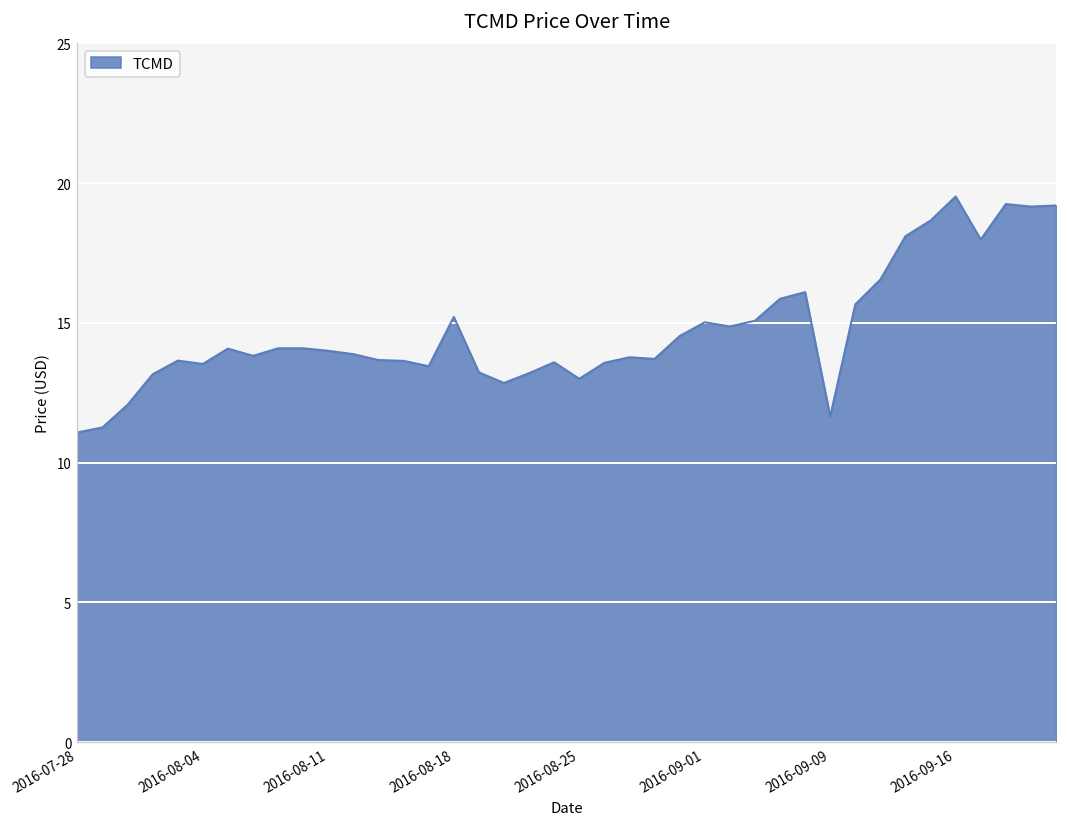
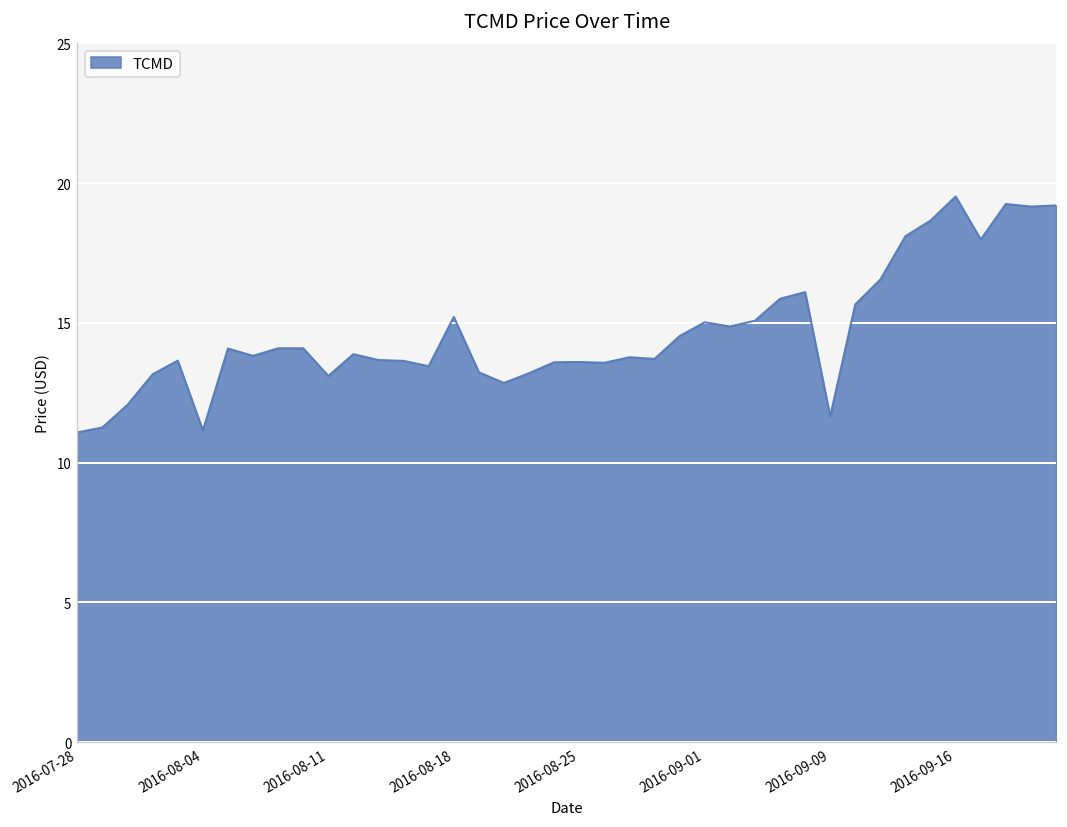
  {
    "2016-07-28": 11.1,
-   "2016-08-04": 13.5,
-   "2016-08-11": 14.0,
+   "2016-08-04": 11.2,
+   "2016-08-11": 13.1,
    "2016-08-18": 15.2,
-   "2016-08-25": 13.0,
+   "2016-08-25": 13.6,
    "2016-09-01": 15.0,
    "2016-09-09": 11.7,
    "2016-09-16": 19.5
  }
